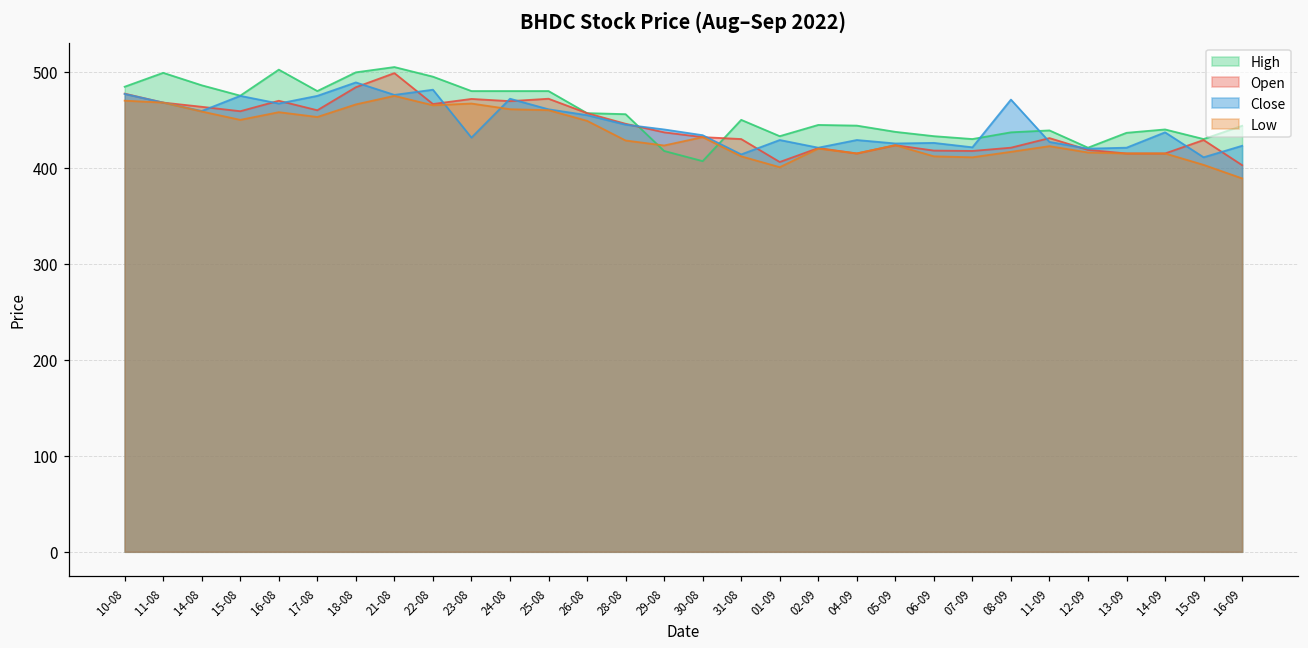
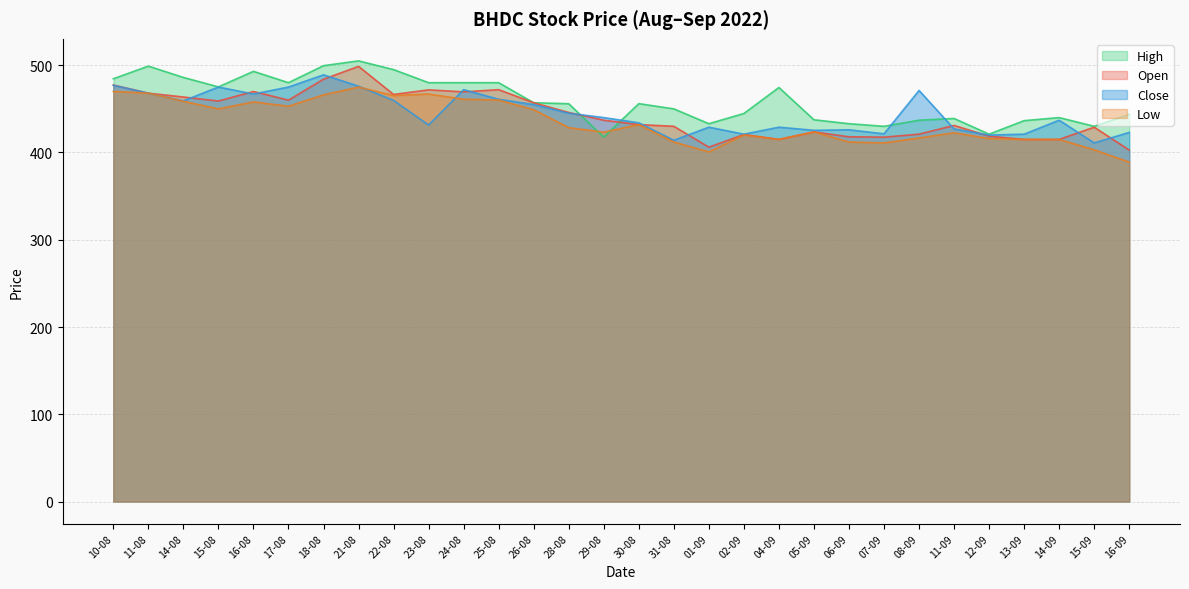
  {
    "High": {
      "10-08": 480,
      "11-08": 500,
      "14-08": 490,
-     "16-08": 500,
+     "16-08": 490,
      "17-08": 480,
      "18-08": 500,
      "21-08": 510,
      "22-08": 500,
      "23-08": 480,
      "24-08": 480,
      "25-08": 480,
      "28-08": 460,
      "29-08": 420,
-     "30-08": 410,
+     "30-08": 460,
      "31-08": 450,
      "01-09": 430,
      "02-09": 440,
-     "04-09": 440,
+     "04-09": 470,
      "05-09": 440,
      "06-09": 430,
      "07-09": 430,
      "08-09": 440,
      "11-09": 440,
      "13-09": 440,
      "14-09": 440
    },
    "Close": {
      "17-08": 480,
      "18-08": 490,
-     "22-08": 480,
+     "22-08": 460,
      "23-08": 430,
      "29-08": 440,
      "01-09": 430,
      "04-09": 430,
      "06-09": 430,
      "07-09": 420,
      "08-09": 470,
      "11-09": 430,
      "13-09": 420,
      "14-09": 440,
      "15-09": 410,
      "16-09": 420
    }
  }
